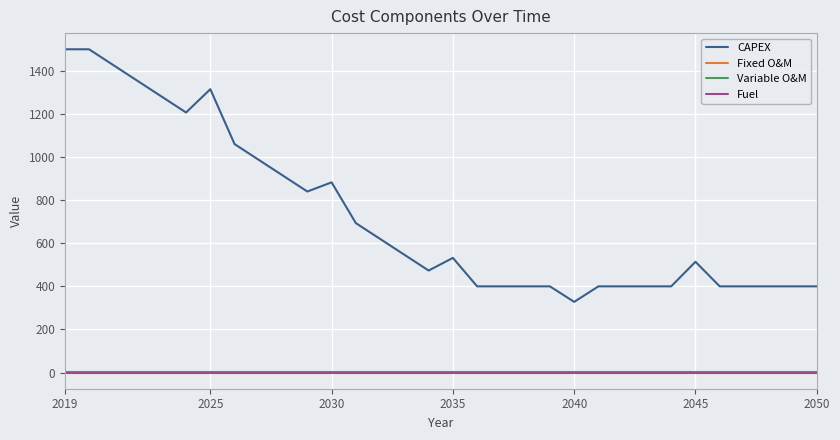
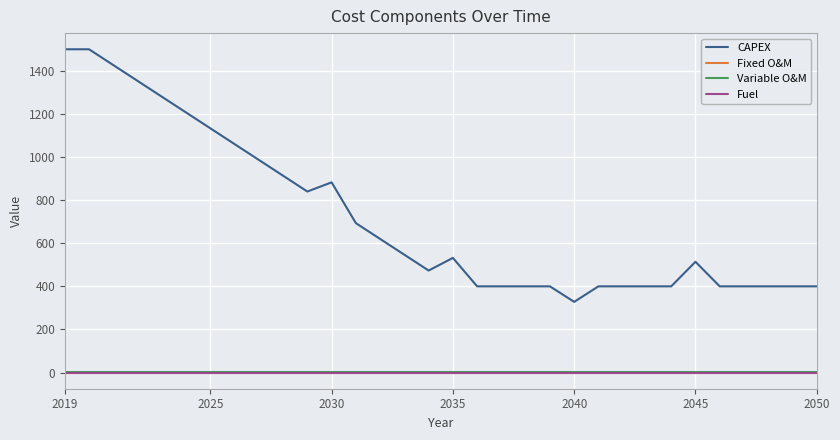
  {
    "CAPEX": {
      "2019": 1500,
-     "2025": 1310,
+     "2025": 1130,
      "2030": 880,
      "2035": 530,
      "2040": 330,
      "2045": 510,
      "2050": 400
    }
  }
